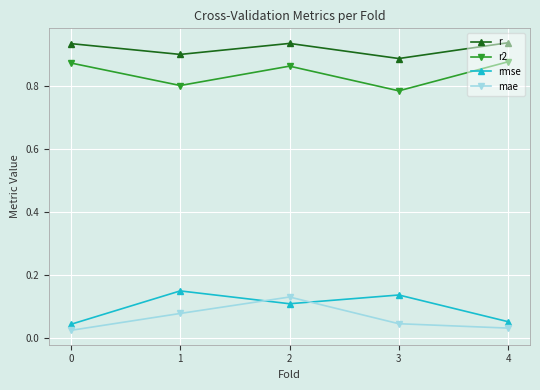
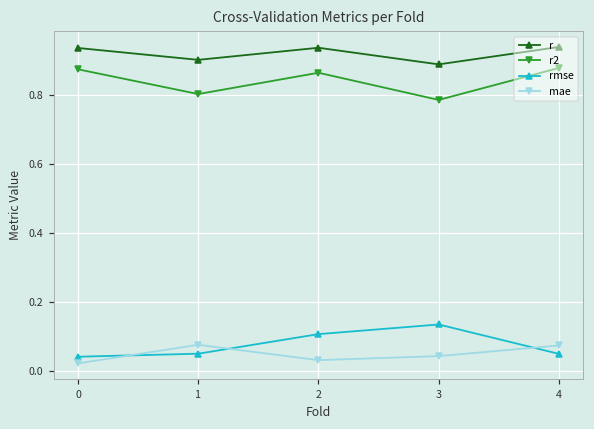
  {
    "rmse": {
      "0": 0.04,
-     "1": 0.15,
+     "1": 0.05,
      "2": 0.11,
      "3": 0.14,
      "4": 0.05
    },
    "mae": {
      "0": 0.02,
      "1": 0.08,
-     "2": 0.13,
+     "2": 0.03,
      "3": 0.04,
-     "4": 0.03
+     "4": 0.07
    }
  }
